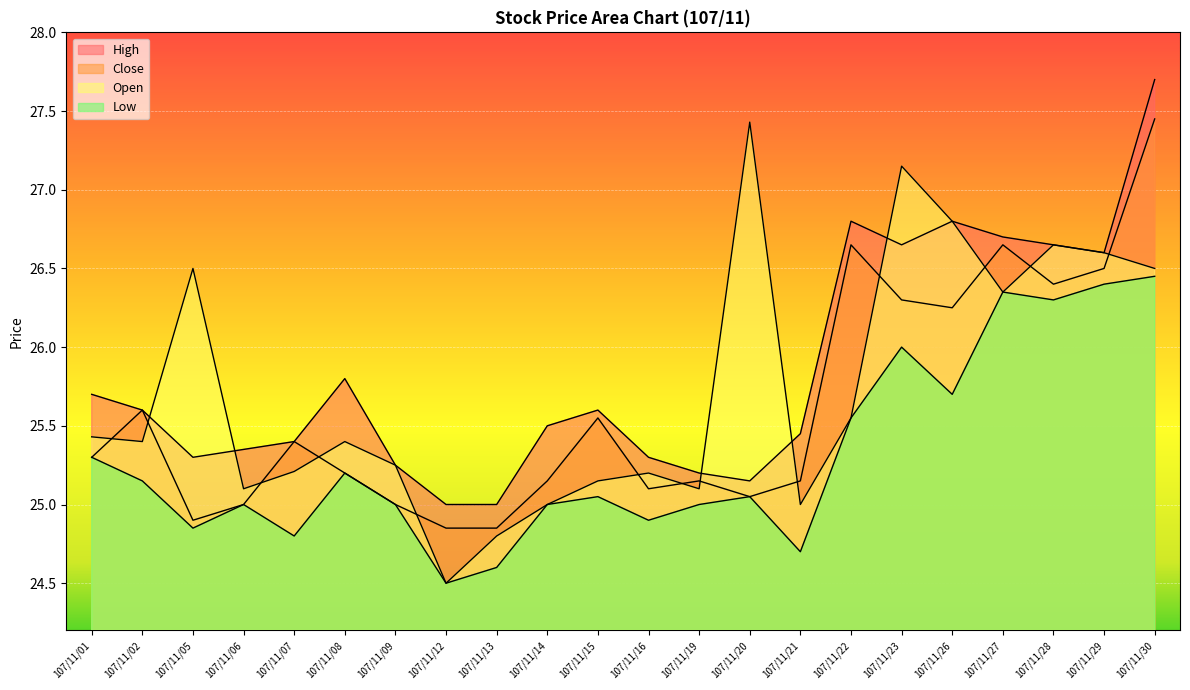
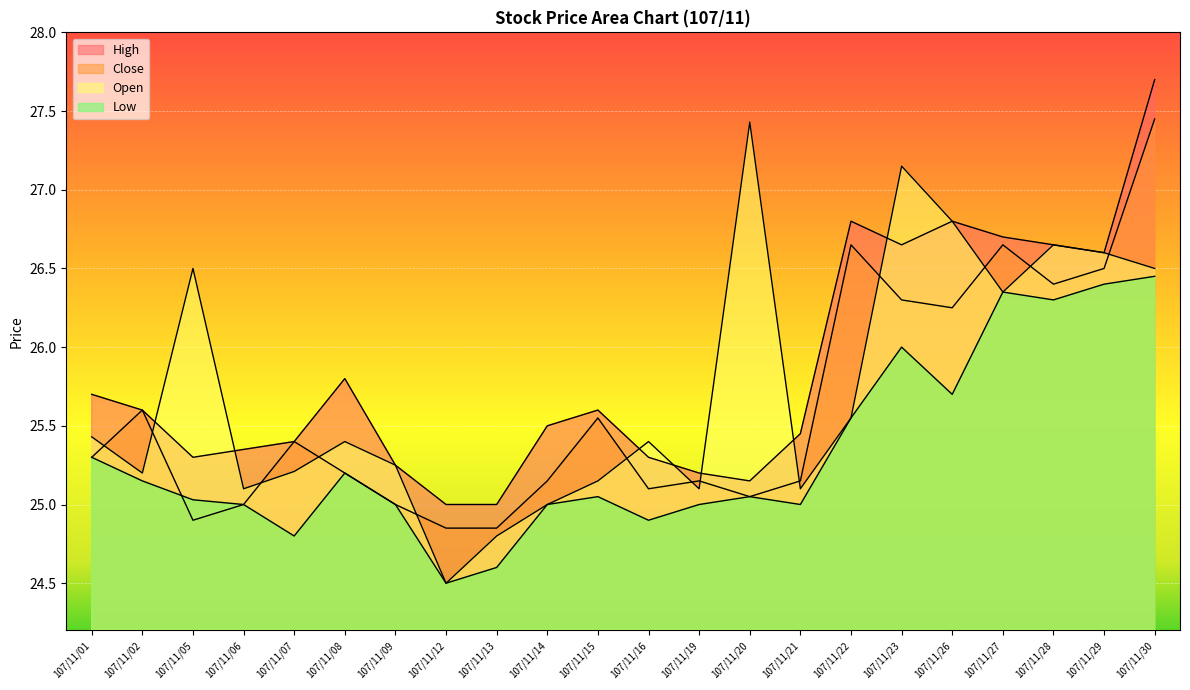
  {
    "Open": {
      "107/11/01": 25.43,
-     "107/11/02": 25.4,
+     "107/11/02": 25.2,
      "107/11/05": 26.5,
      "107/11/06": 25.1,
      "107/11/07": 25.2,
      "107/11/08": 25.4,
      "107/11/13": 24.8,
      "107/11/15": 25.15,
-     "107/11/16": 25.2,
+     "107/11/16": 25.4,
      "107/11/19": 25.1,
      "107/11/20": 27.43,
-     "107/11/21": 25.0,
+     "107/11/21": 25.1,
      "107/11/23": 27.15,
      "107/11/30": 26.5
    },
    "Low": {
      "107/11/02": 25.15,
-     "107/11/05": 24.85,
+     "107/11/05": 25.03,
      "107/11/07": 24.80,
      "107/11/13": 24.60,
      "107/11/15": 25.05,
      "107/11/16": 24.90,
      "107/11/19": 25.00,
-     "107/11/21": 24.7,
+     "107/11/21": 25.0,
      "107/11/23": 26.00,
      "107/11/26": 25.70,
      "107/11/28": 26.30,
      "107/11/29": 26.40,
      "107/11/30": 26.45
    }
  }
